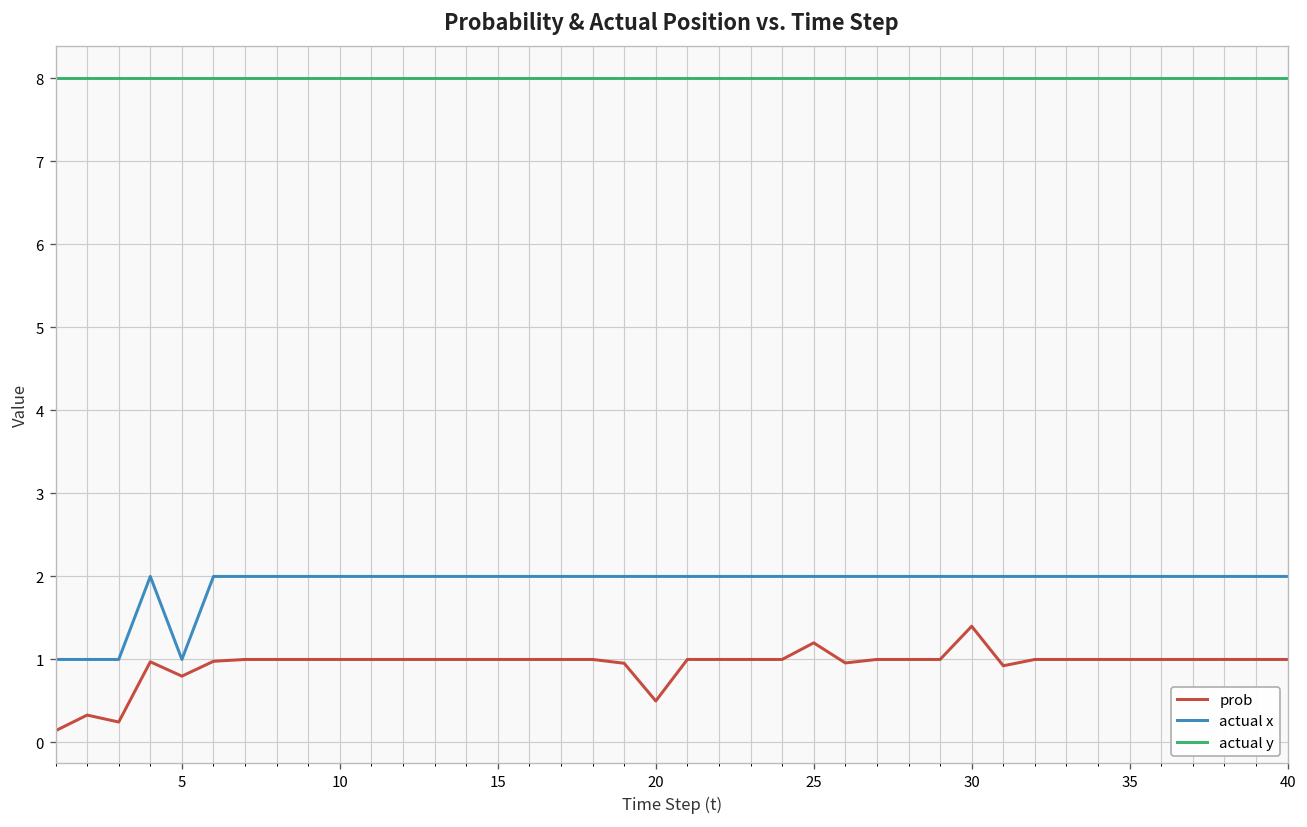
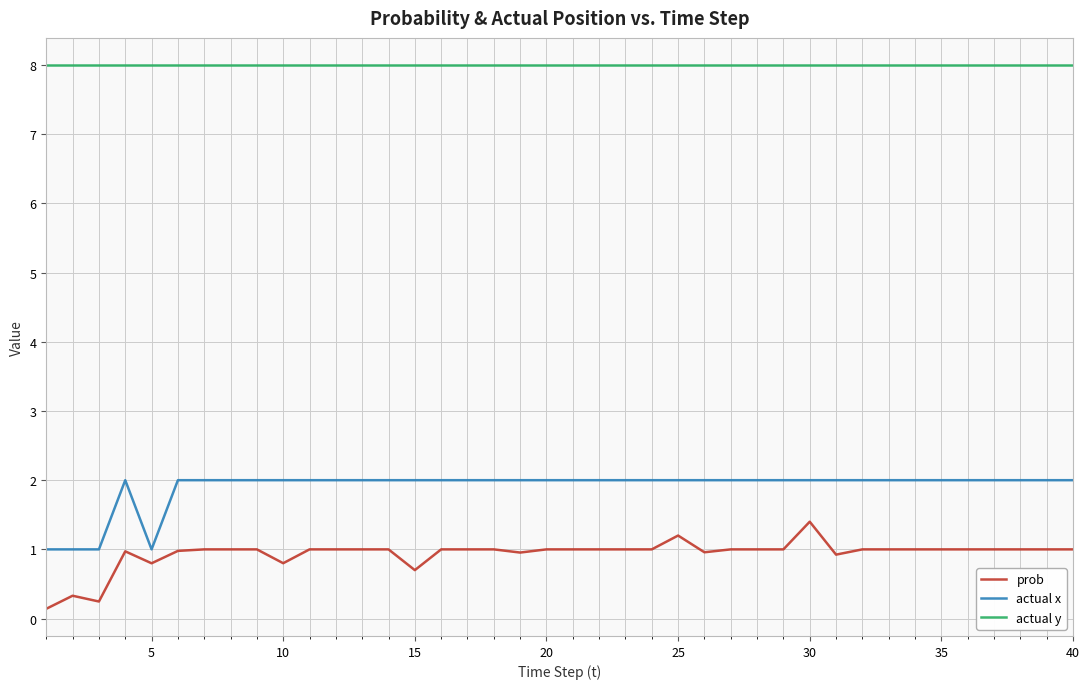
  {
    "prob": {
      "5": 0.8,
-     "10": 1.0,
-     "15": 1.0,
-     "20": 0.5,
+     "10": 0.8,
+     "15": 0.7,
+     "20": 1.0,
      "25": 1.2,
      "30": 1.4,
      "35": 1.0,
      "40": 1.0
    },
    "actual x": {
      "5": 1.0,
      "10": 2.0,
      "15": 2.0,
      "20": 2.0,
      "25": 2.0,
      "30": 2.0,
      "35": 2.0,
      "40": 2.0
    },
    "actual y": {
      "5": 8.0,
      "10": 8.0,
      "15": 8.0,
      "20": 8.0,
      "25": 8.0,
      "30": 8.0,
      "35": 8.0,
      "40": 8.0
    }
  }
